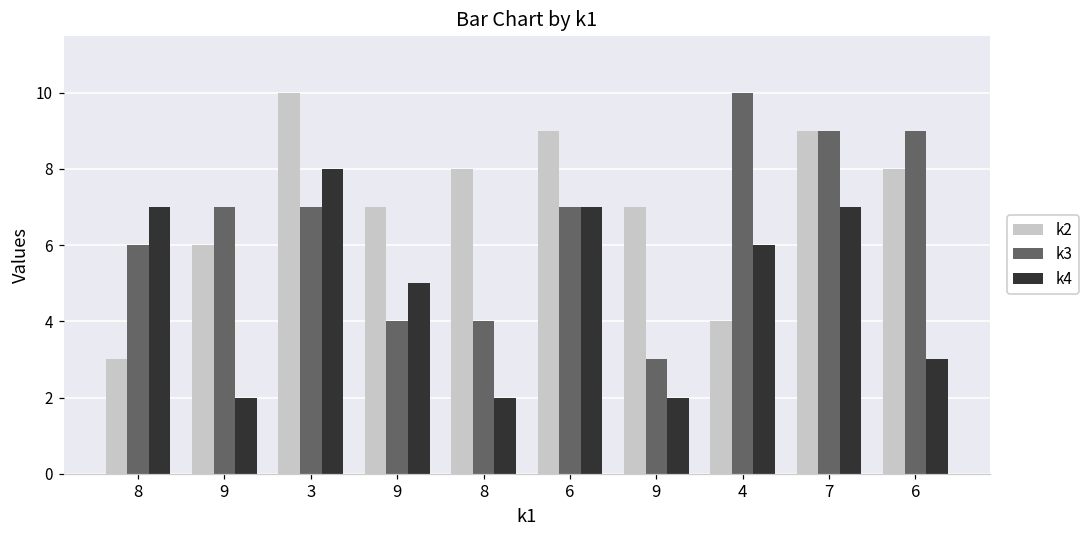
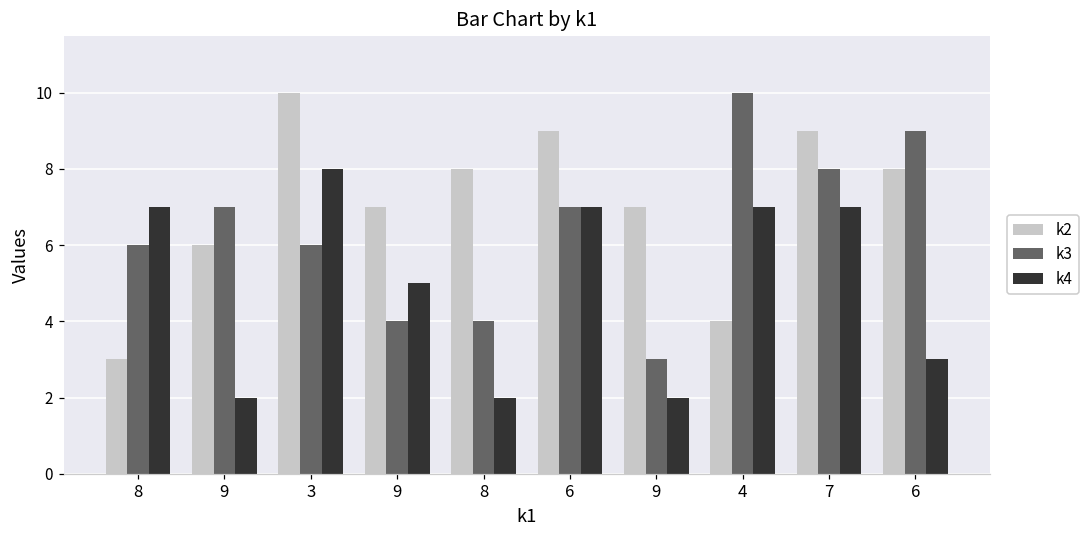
  {
    "k2": {
      "3": 10,
      "4": 4,
      "7": 9
    },
    "k3": {
-     "3": 7,
+     "3": 6,
      "4": 10,
-     "7": 9
+     "7": 8
    },
    "k4": {
      "3": 8,
-     "4": 6,
+     "4": 7,
      "7": 7
    }
  }
